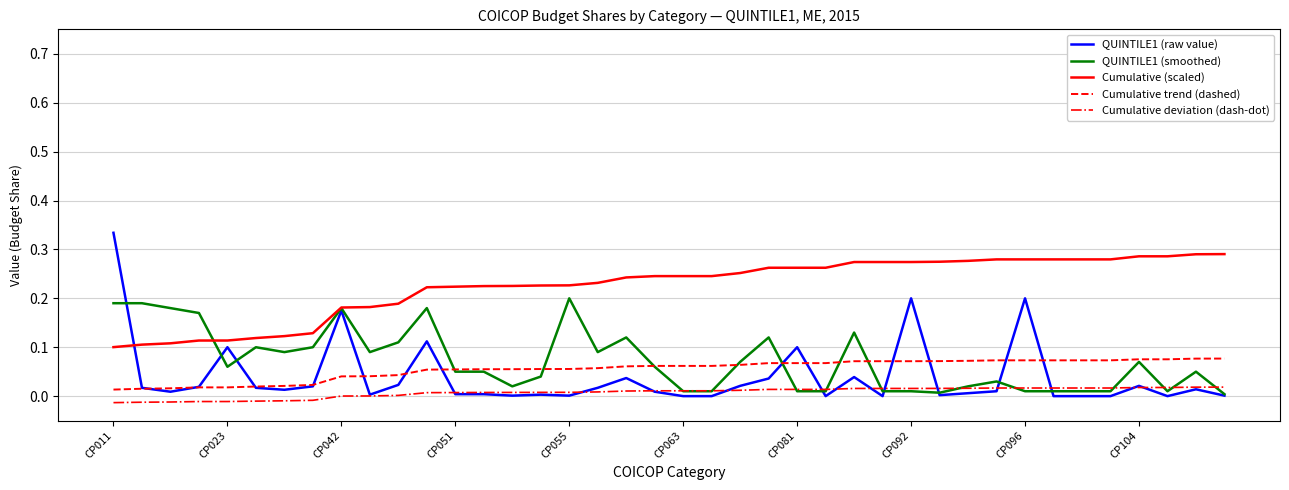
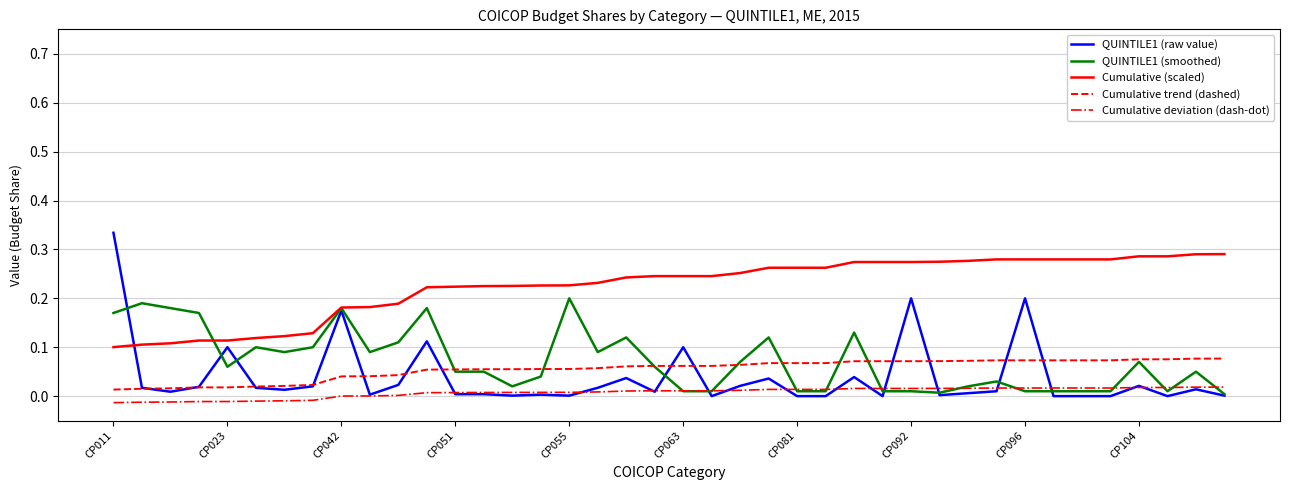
  {
    "QUINTILE1 (raw value)": {
      "CP011": 0.33,
      "CP023": 0.1,
      "CP055": 0.0,
-     "CP063": 0.0,
-     "CP081": 0.1,
+     "CP063": 0.1,
+     "CP081": 0.0,
      "CP092": 0.2,
      "CP096": 0.2
    },
    "QUINTILE1 (smoothed)": {
-     "CP011": 0.19,
+     "CP011": 0.17,
      "CP023": 0.06,
      "CP055": 0.20,
      "CP092": 0.01,
      "CP096": 0.01,
      "CP104": 0.07
    }
  }
